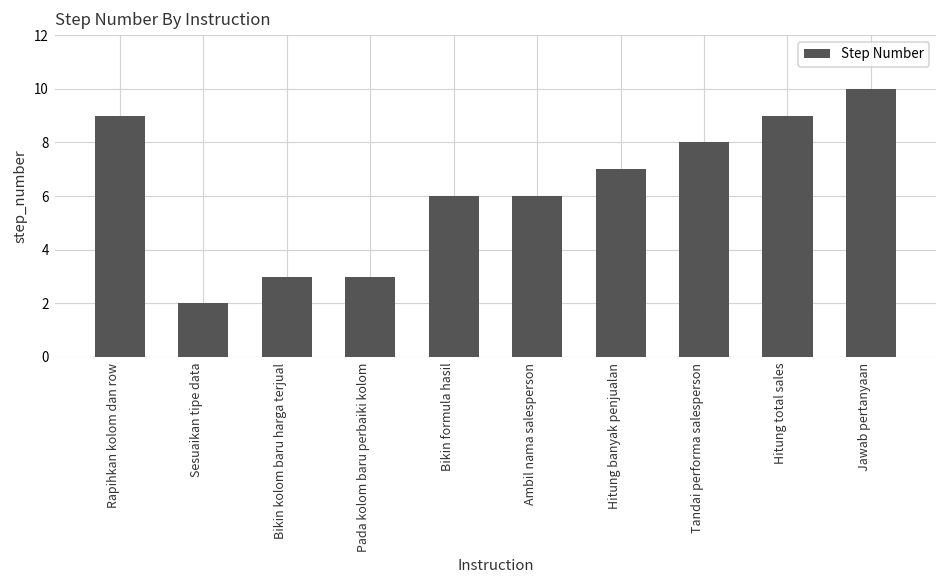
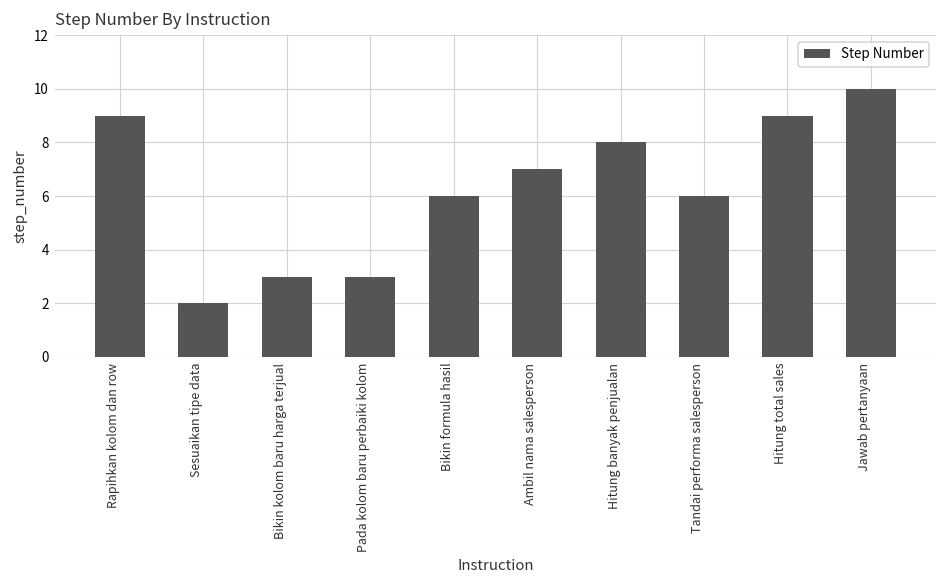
  {
    "Rapihkan kolom dan row": 9,
    "Sesuaikan tipe data": 2,
    "Bikin kolom baru harga terjual": 3,
    "Pada kolom baru perbaiki kolom": 3,
    "Bikin formula hasil": 6,
-   "Ambil nama salesperson": 6,
-   "Hitung banyak penjualan": 7,
-   "Tandai performa salesperson": 8,
+   "Ambil nama salesperson": 7,
+   "Hitung banyak penjualan": 8,
+   "Tandai performa salesperson": 6,
    "Hitung total sales": 9,
    "Jawab pertanyaan": 10
  }
